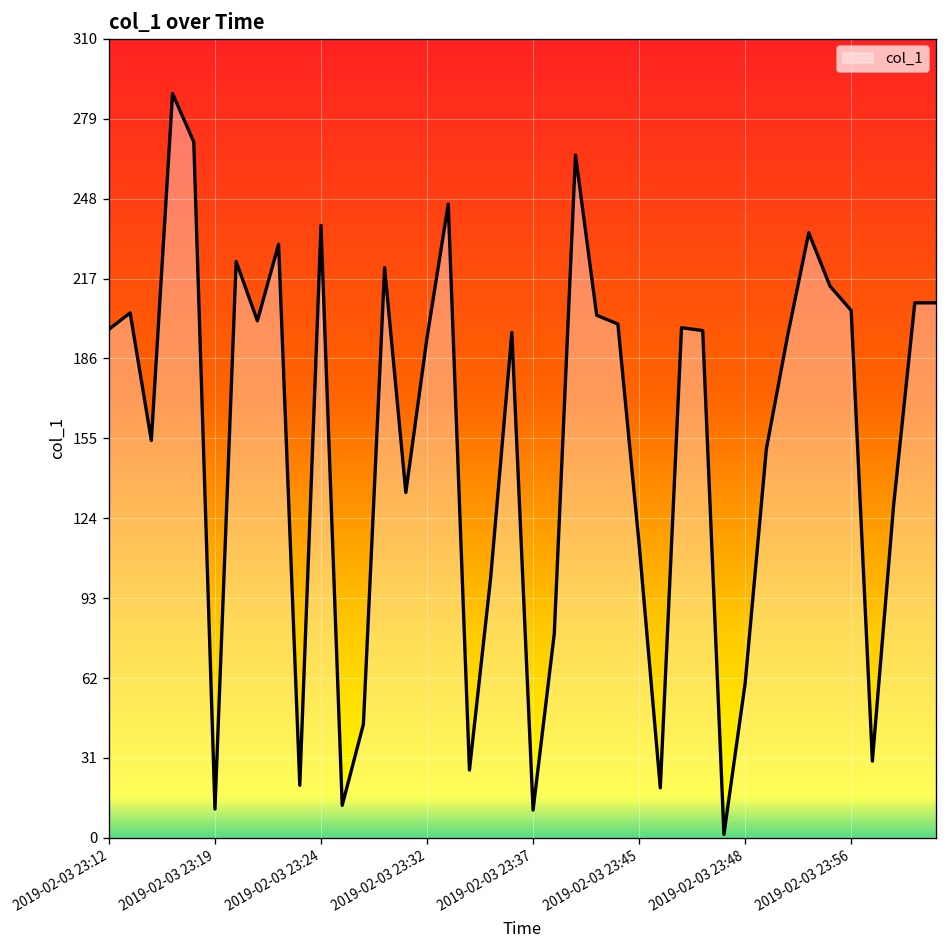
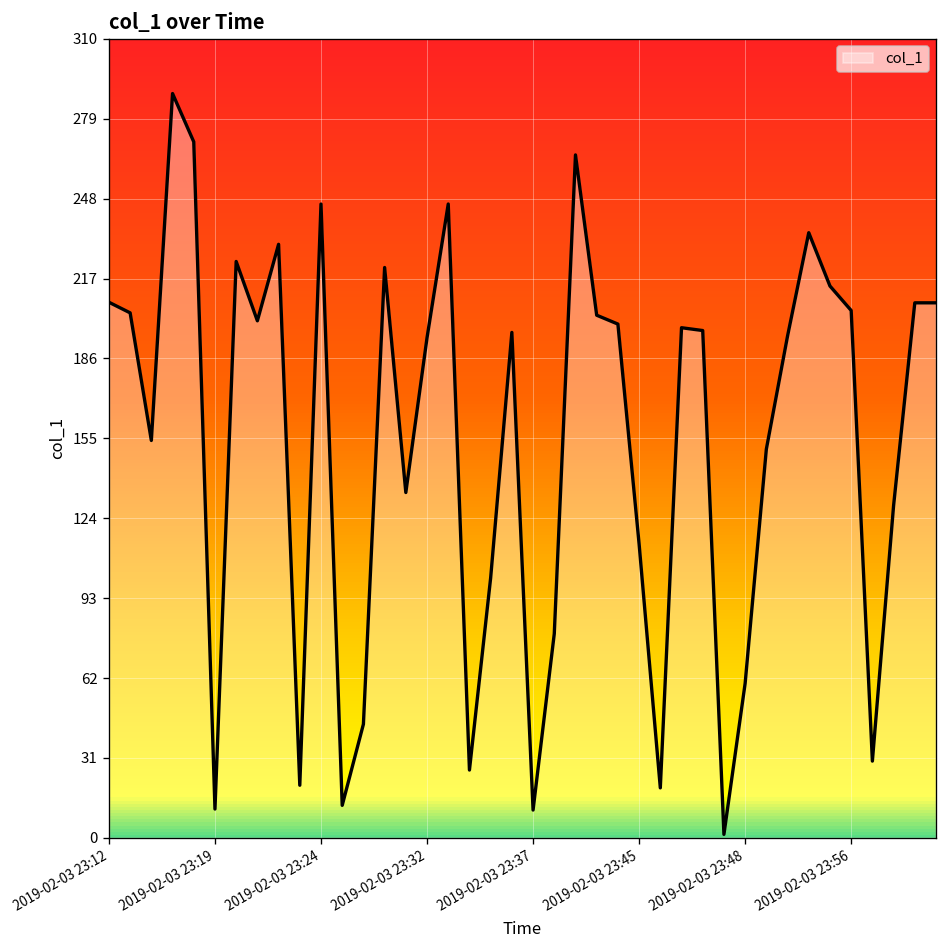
  {
-   "2019-02-03 23:12": 197,
+   "2019-02-03 23:12": 208,
    "2019-02-03 23:19": 11,
-   "2019-02-03 23:24": 238,
+   "2019-02-03 23:24": 246,
    "2019-02-03 23:45": 114,
    "2019-02-03 23:56": 205
  }
